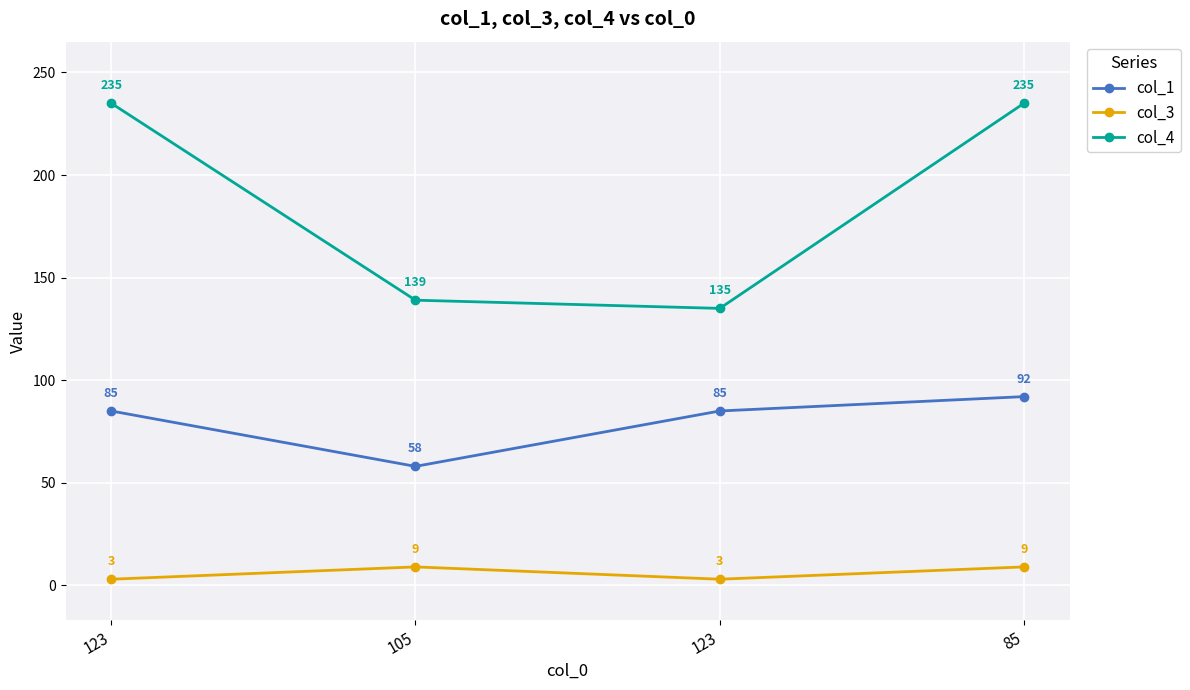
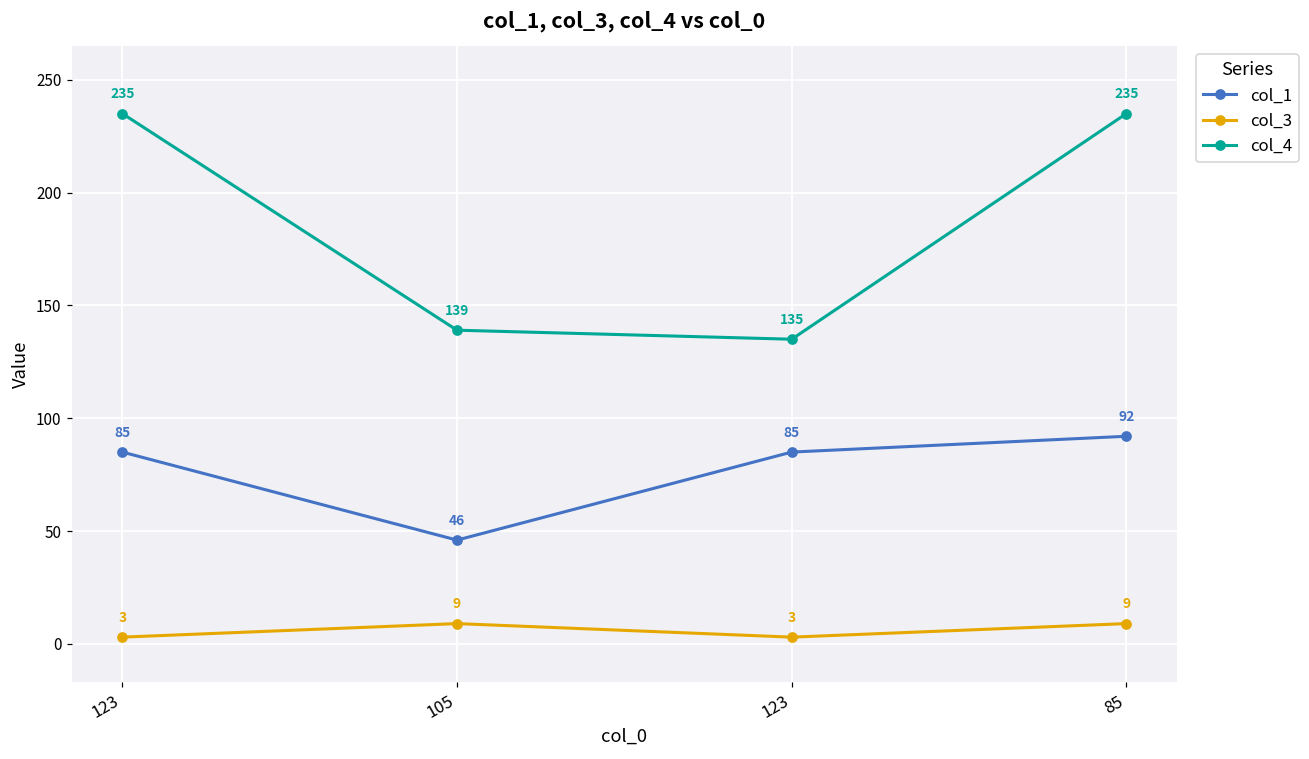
  {
    "col_1": {
-     "105": 58,
+     "105": 46,
      "85": 92
    },
    "col_3": {
      "105": 9,
      "85": 9
    },
    "col_4": {
      "105": 139,
      "85": 235
    }
  }
